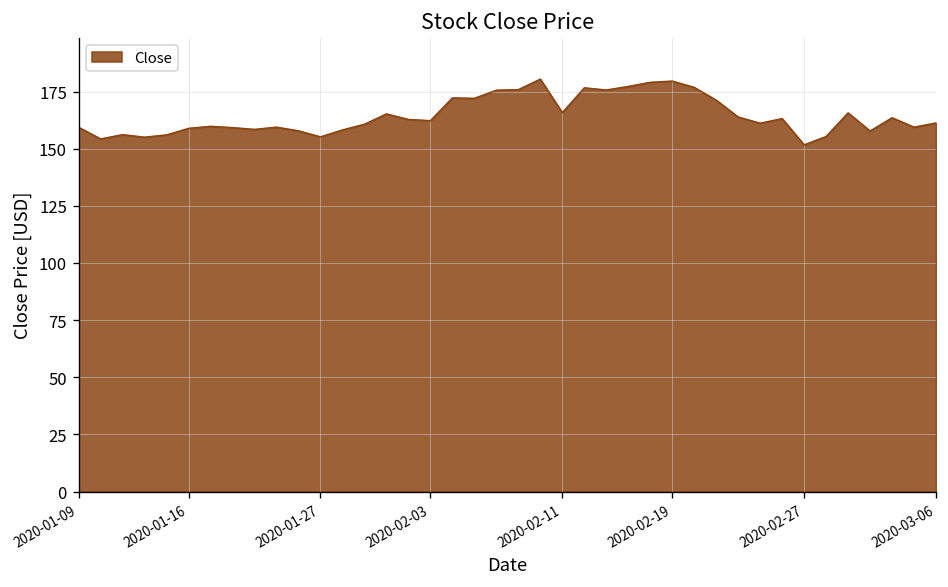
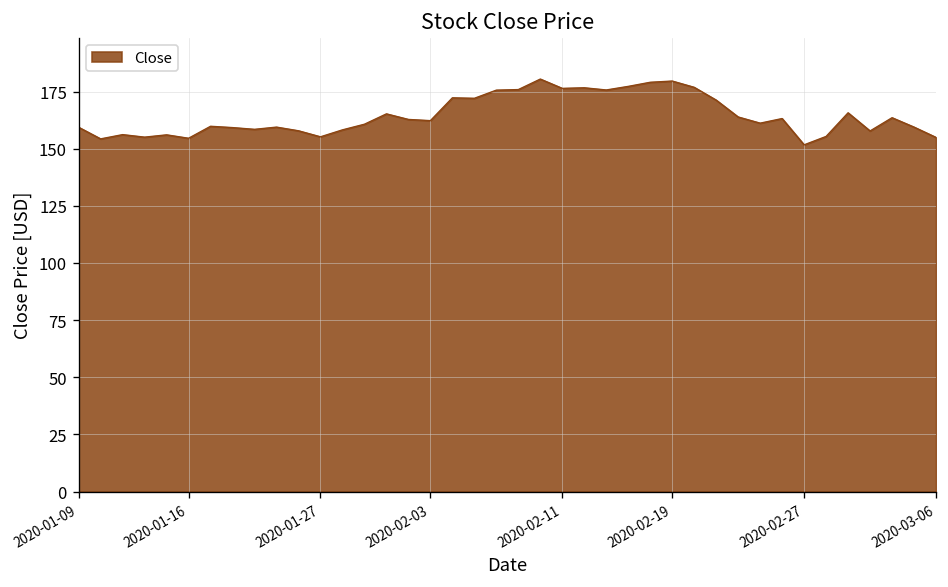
  {
    "2020-01-09": 159,
-   "2020-01-16": 159,
+   "2020-01-16": 155,
    "2020-01-27": 155,
    "2020-02-03": 162,
-   "2020-02-11": 166,
+   "2020-02-11": 176,
    "2020-02-19": 180,
    "2020-02-27": 152,
-   "2020-03-06": 161
+   "2020-03-06": 155
  }
